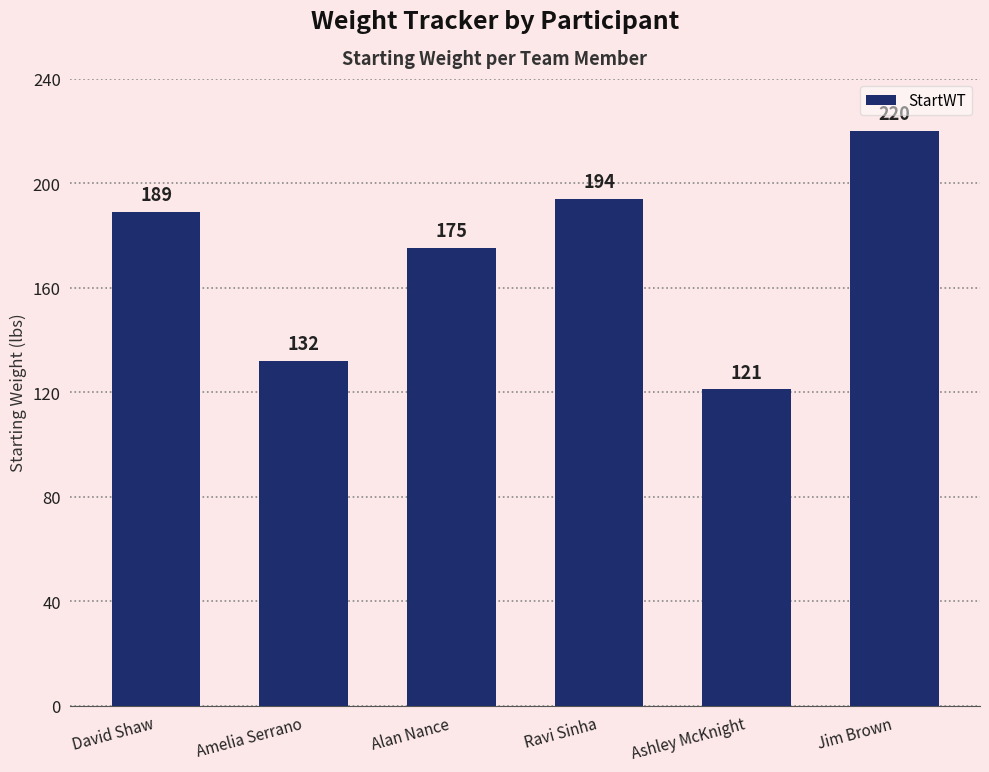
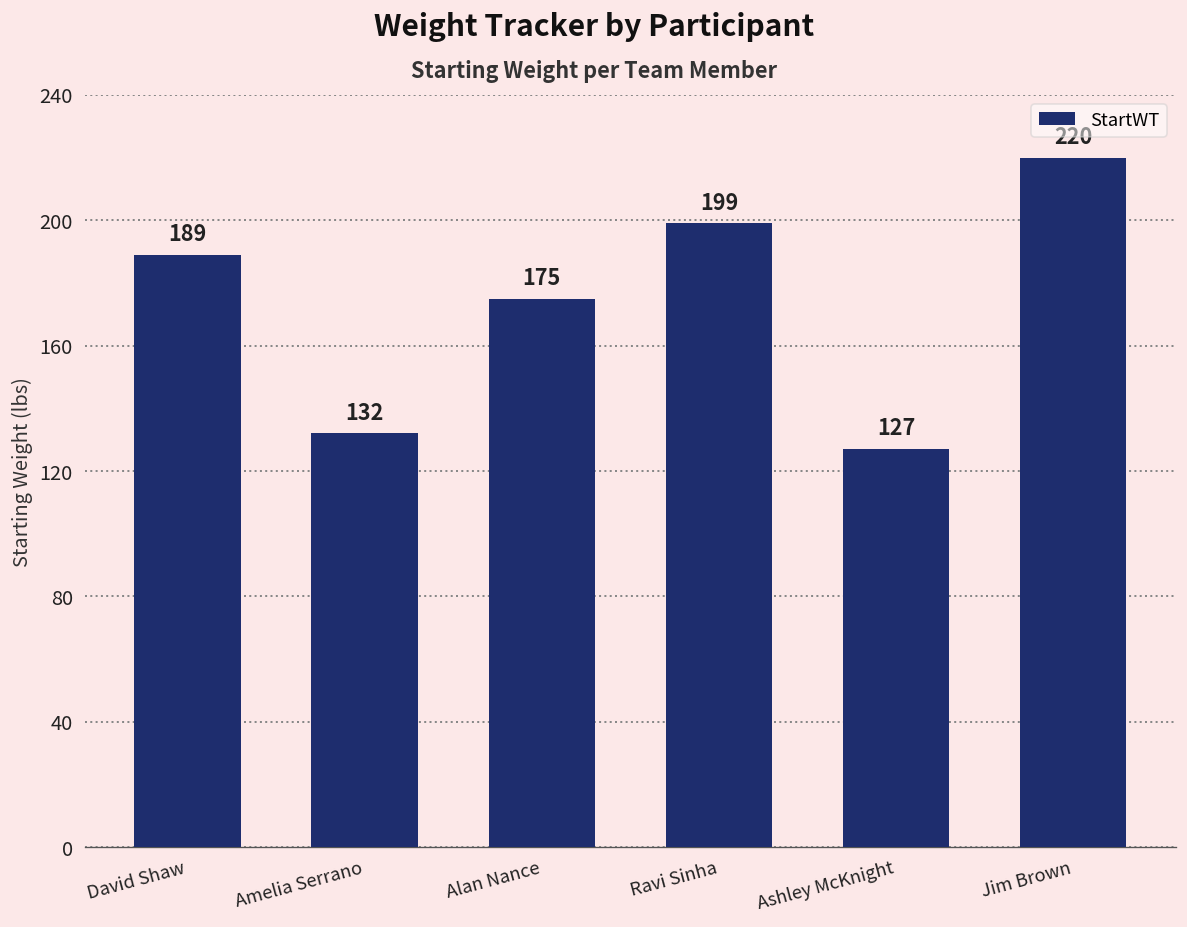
  {
    "David Shaw": 189,
    "Amelia Serrano": 132,
    "Alan Nance": 175,
-   "Ravi Sinha": 194,
-   "Ashley McKnight": 121
+   "Ravi Sinha": 199,
+   "Ashley McKnight": 127
  }
